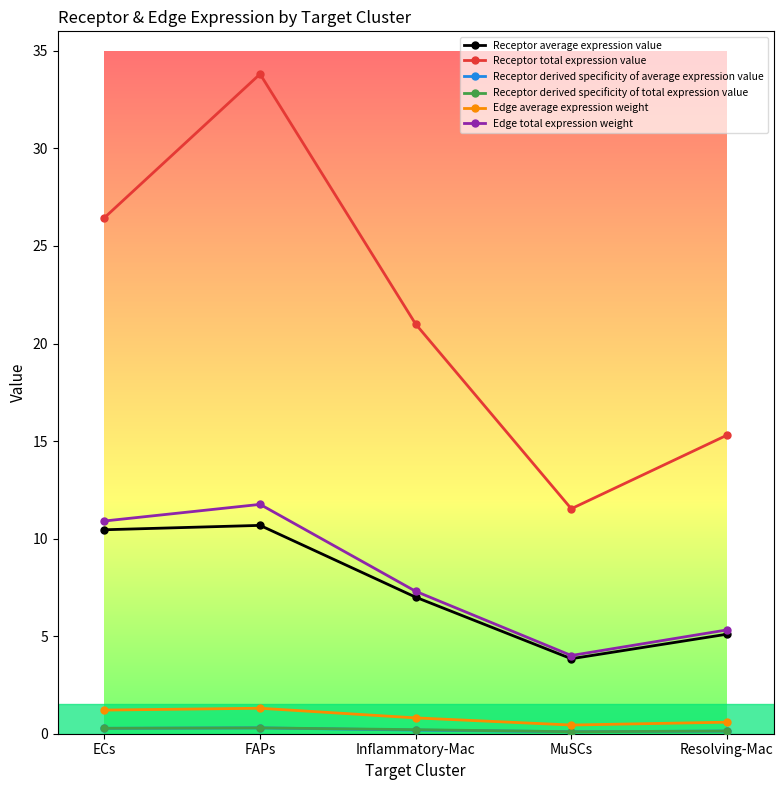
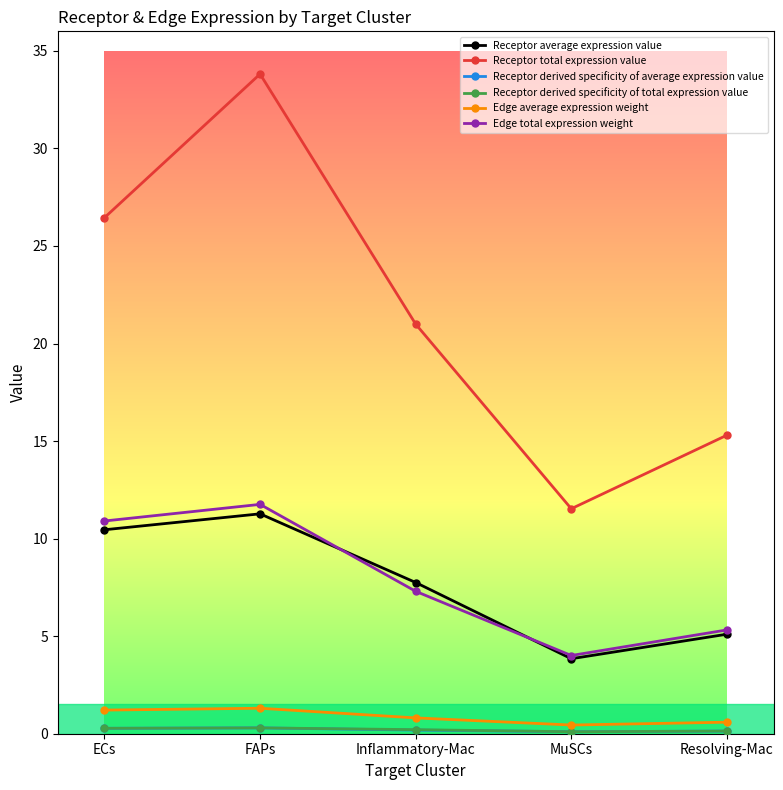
  {
    "Receptor average expression value": {
      "ECs": 10.5,
-     "FAPs": 10.7,
-     "Inflammatory-Mac": 7.0,
+     "FAPs": 11.3,
+     "Inflammatory-Mac": 7.8,
      "MuSCs": 3.8,
      "Resolving-Mac": 5.1
    },
    "Receptor total expression value": {
      "ECs": 26.4,
      "FAPs": 33.8,
      "Inflammatory-Mac": 21.0,
      "MuSCs": 11.5,
      "Resolving-Mac": 15.3
    },
    "Edge total expression weight": {
      "ECs": 10.9,
      "FAPs": 11.8,
      "Inflammatory-Mac": 7.3,
      "MuSCs": 4.0,
      "Resolving-Mac": 5.3
    }
  }
